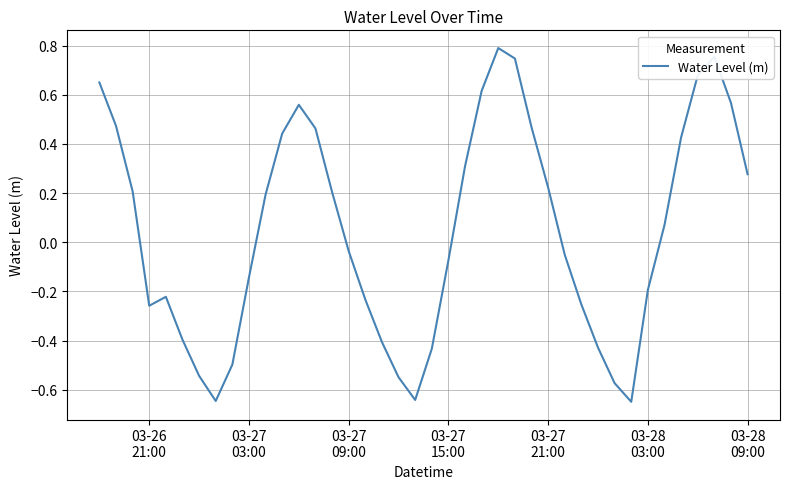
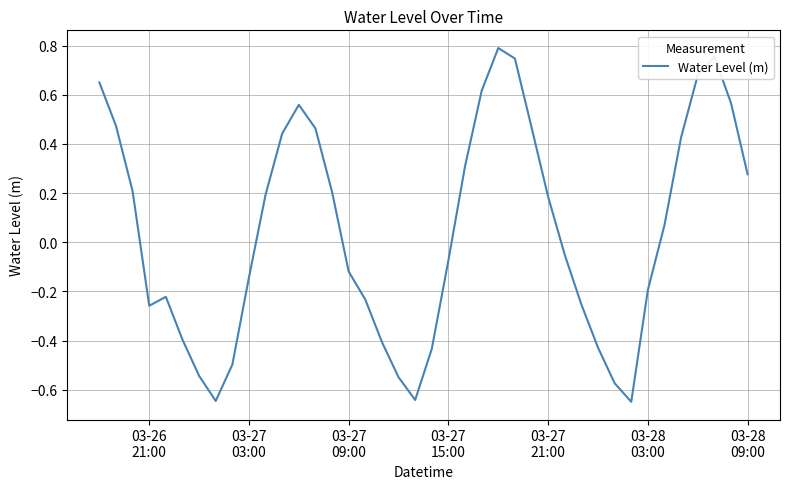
  {
    "03-26 21:00": -0.26,
    "03-27 03:00": -0.14,
-   "03-27 09:00": -0.04,
+   "03-27 09:00": -0.12,
    "03-27 15:00": -0.07,
-   "03-27 21:00": 0.22,
+   "03-27 21:00": 0.18,
    "03-28 03:00": -0.19,
    "03-28 09:00": 0.28
  }
